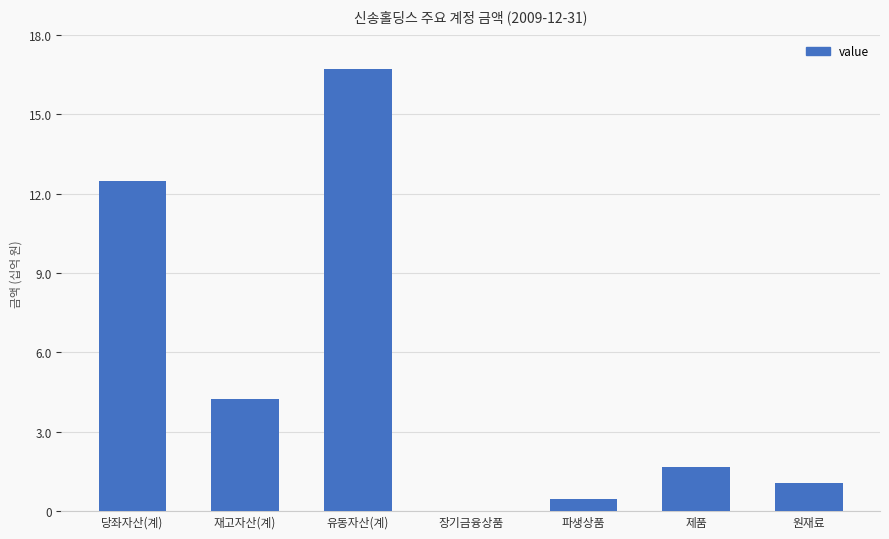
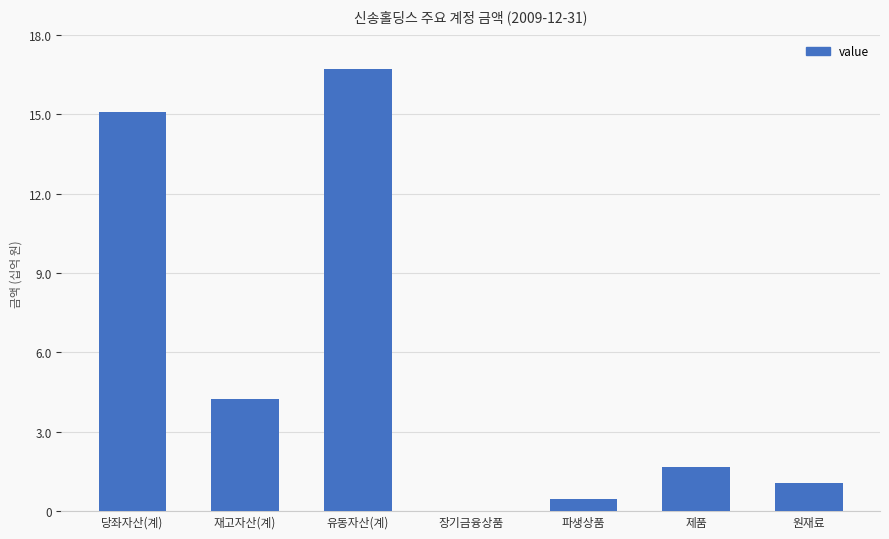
  {
-   "당좌자산(계)": 12.5,
+   "당좌자산(계)": 15.1,
    "재고자산(계)": 4.3,
    "유동자산(계)": 16.7,
    "파생상품": 0.5,
    "제품": 1.7,
    "원재료": 1.1
  }
